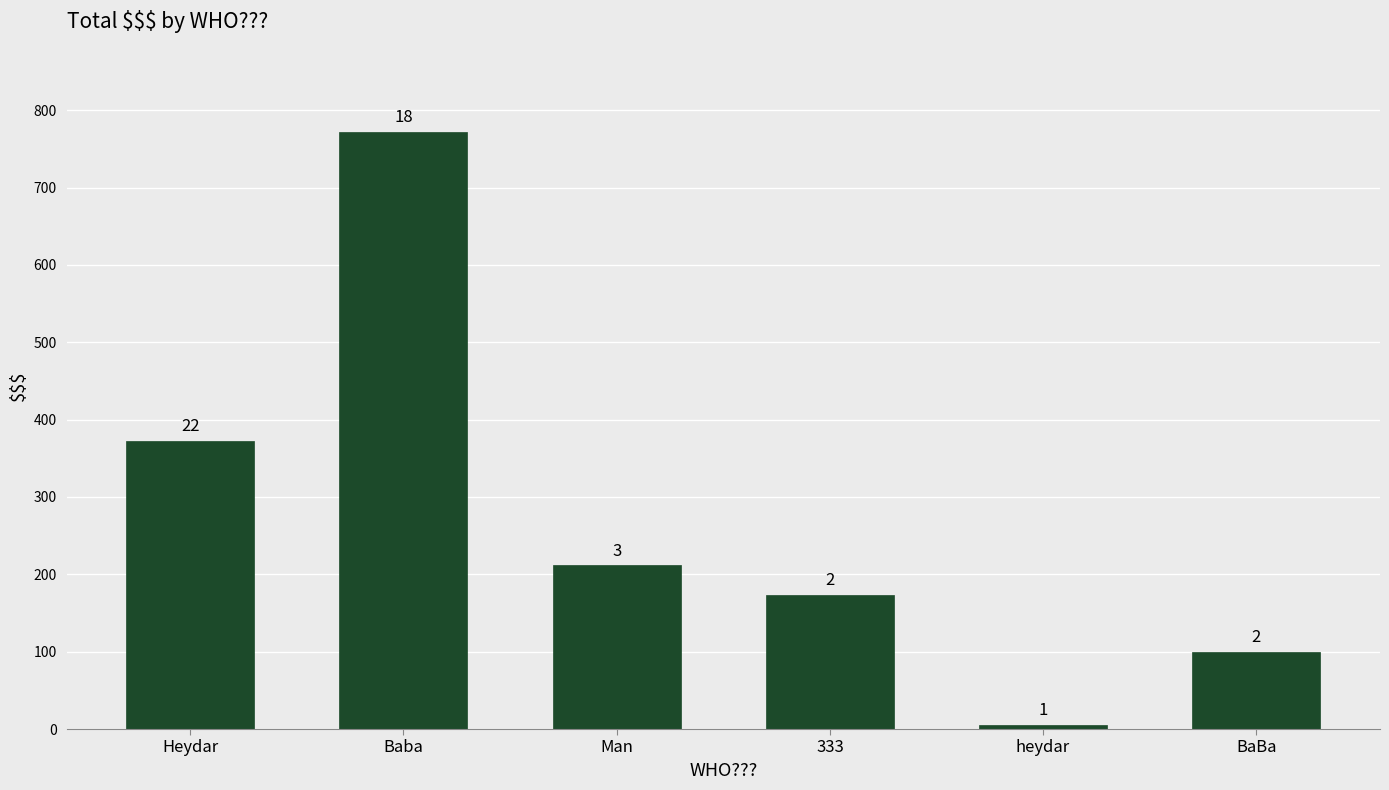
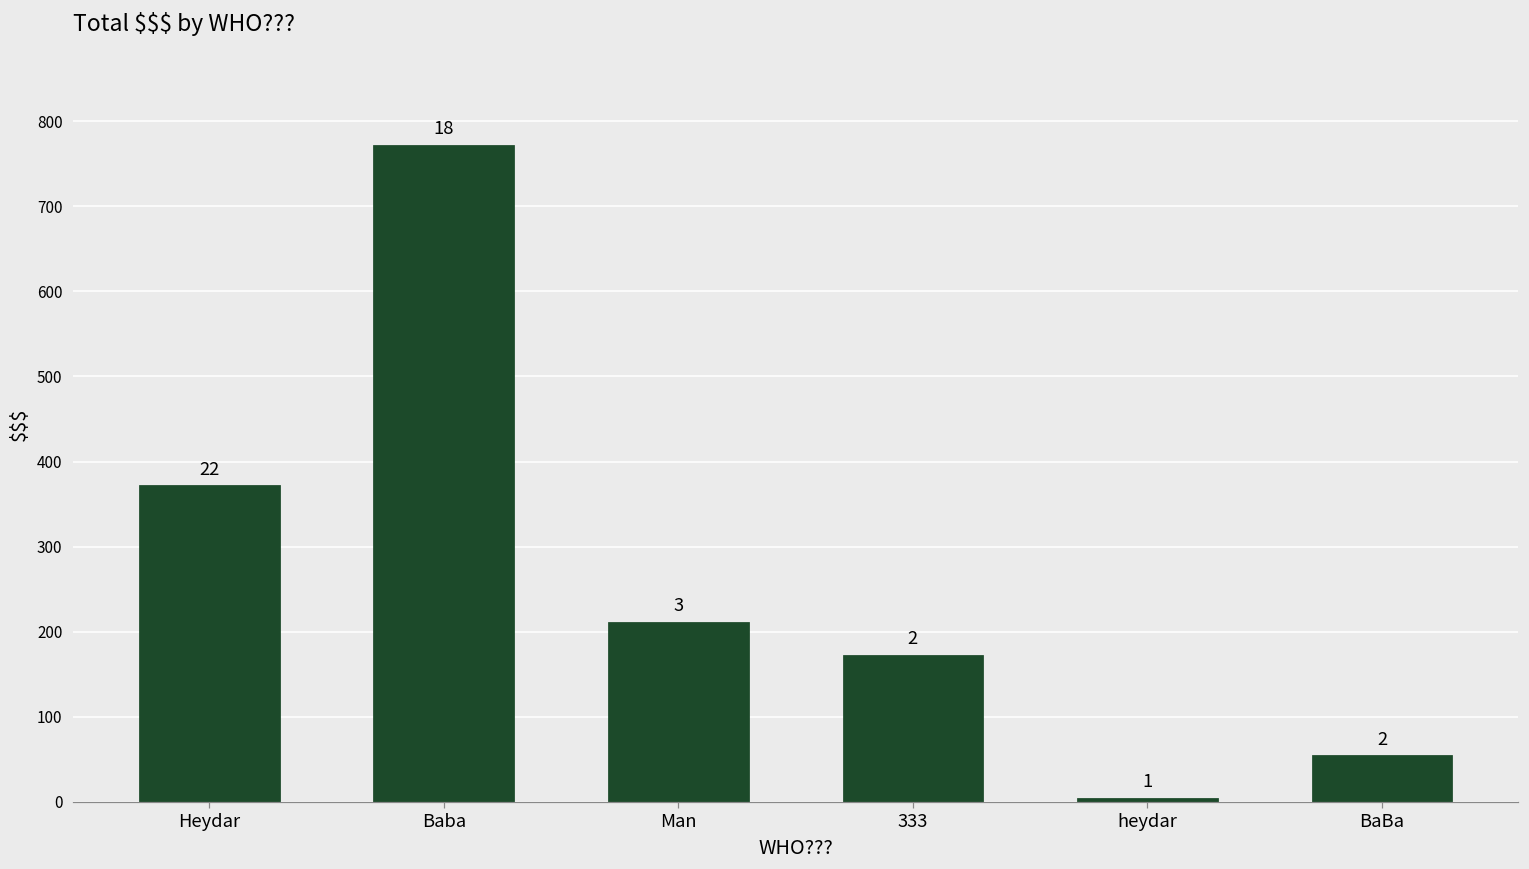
  {
-   "BaBa": 100
+   "BaBa": 50
  }
